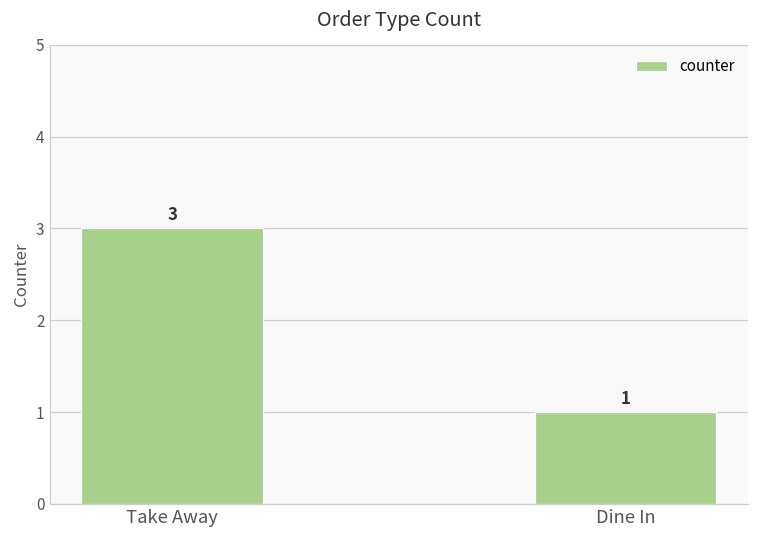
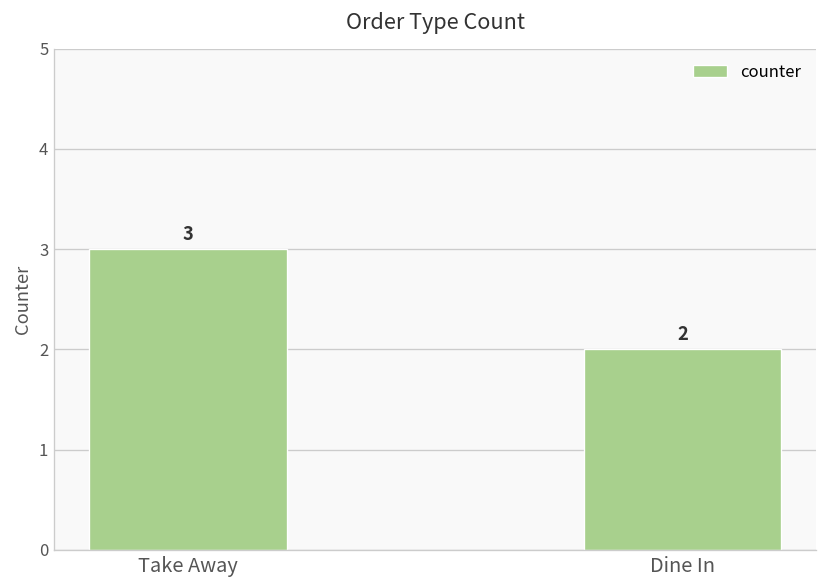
  {
    "Take Away": 3,
-   "Dine In": 1
+   "Dine In": 2
  }
